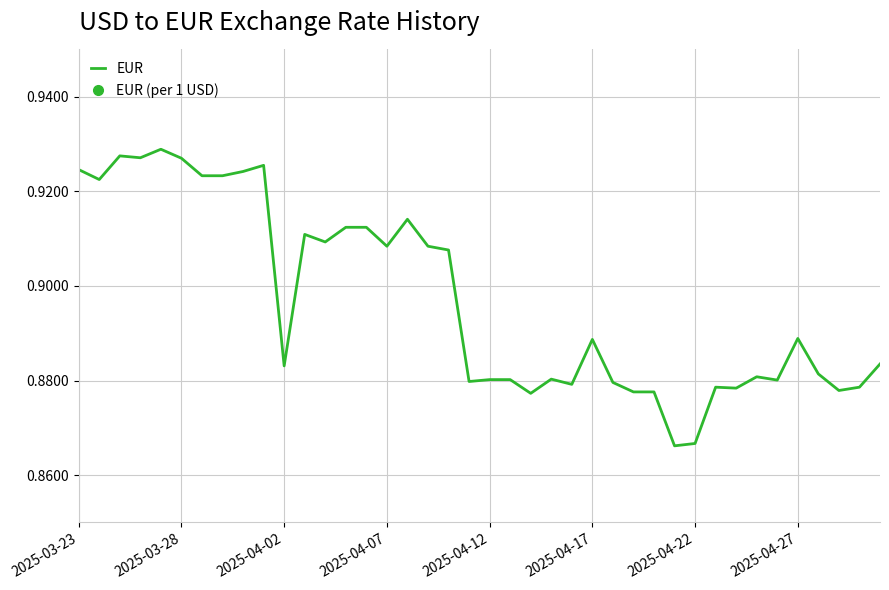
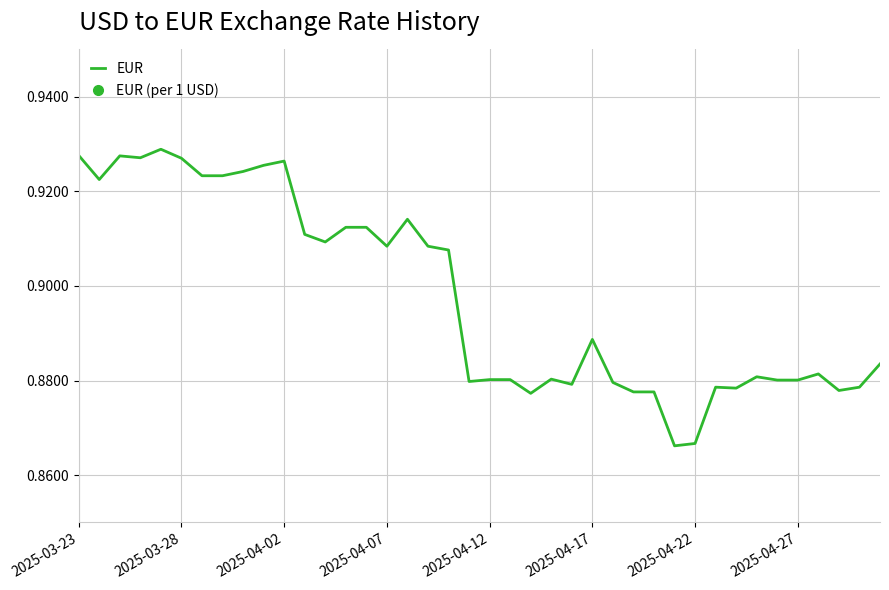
  {
-   "2025-03-23": 0.925,
+   "2025-03-23": 0.928,
    "2025-03-28": 0.927,
-   "2025-04-02": 0.883,
+   "2025-04-02": 0.926,
    "2025-04-07": 0.908,
    "2025-04-12": 0.880,
    "2025-04-17": 0.889,
    "2025-04-22": 0.867,
-   "2025-04-27": 0.889
+   "2025-04-27": 0.880
  }
